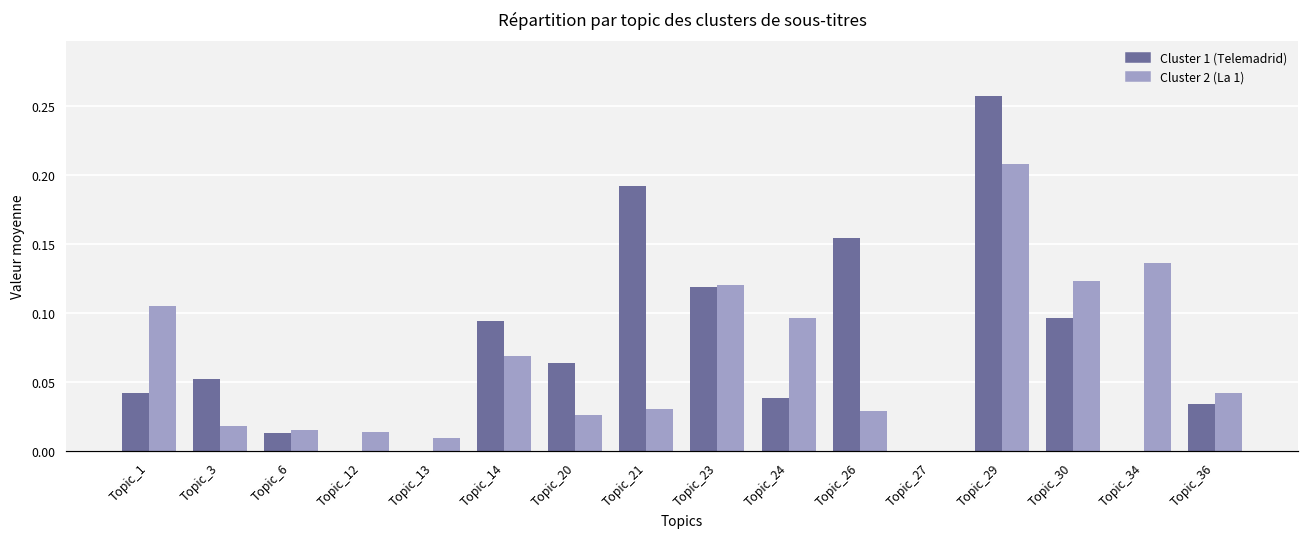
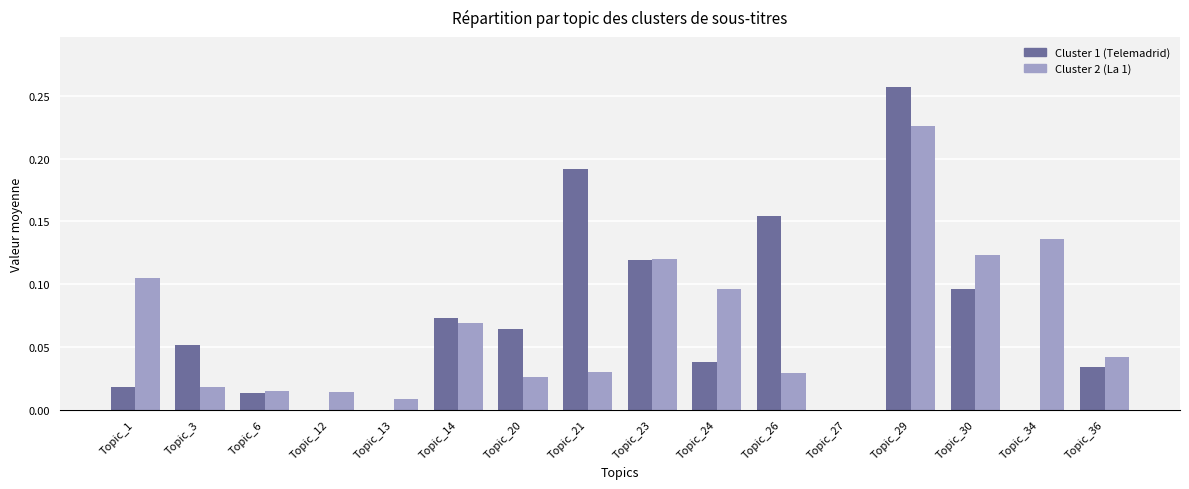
  {
    "Cluster 1 (Telemadrid)": {
-     "Topic_1": 0.042,
+     "Topic_1": 0.018,
      "Topic_3": 0.052,
      "Topic_6": 0.013,
      "Topic_12": 0.000,
      "Topic_13": 0.000,
-     "Topic_14": 0.094,
+     "Topic_14": 0.073,
      "Topic_20": 0.064,
      "Topic_21": 0.192,
      "Topic_23": 0.119,
      "Topic_24": 0.038,
      "Topic_26": 0.154,
      "Topic_27": 0.000,
      "Topic_29": 0.257,
      "Topic_30": 0.096,
      "Topic_34": 0.000,
      "Topic_36": 0.034
    },
    "Cluster 2 (La 1)": {
      "Topic_1": 0.105,
      "Topic_3": 0.018,
      "Topic_6": 0.015,
      "Topic_12": 0.014,
      "Topic_13": 0.009,
      "Topic_14": 0.069,
      "Topic_20": 0.026,
      "Topic_21": 0.030,
      "Topic_23": 0.120,
      "Topic_24": 0.096,
      "Topic_26": 0.029,
      "Topic_27": 0.000,
-     "Topic_29": 0.208,
+     "Topic_29": 0.226,
      "Topic_30": 0.123,
      "Topic_34": 0.136,
      "Topic_36": 0.042
    }
  }
